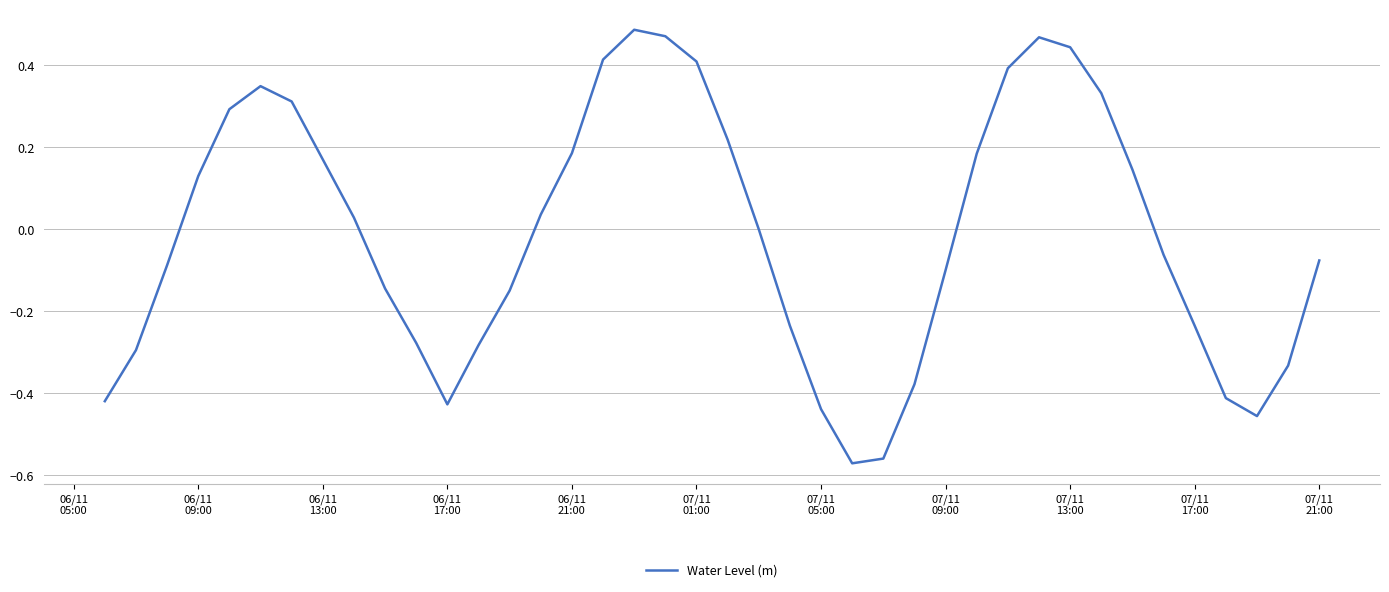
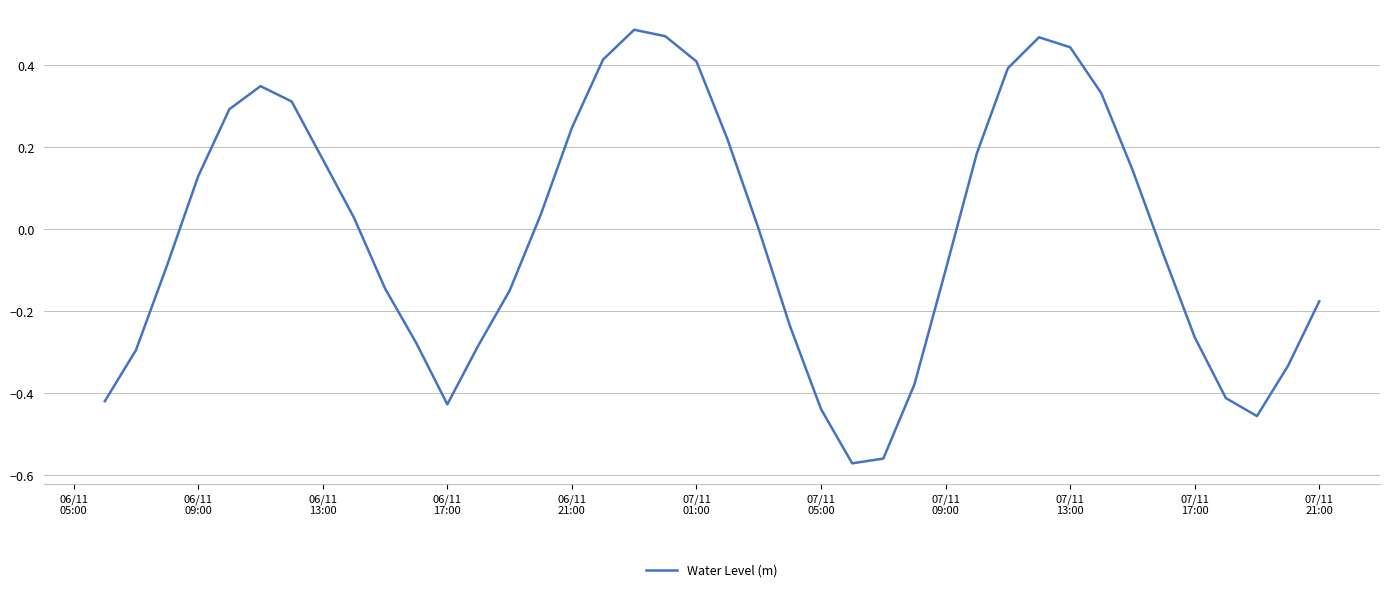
  {
    "06/11 09:00": 0.13,
    "06/11 13:00": 0.17,
    "06/11 17:00": -0.43,
-   "06/11 21:00": 0.18,
+   "06/11 21:00": 0.25,
    "07/11 01:00": 0.41,
    "07/11 05:00": -0.44,
    "07/11 09:00": -0.10,
    "07/11 13:00": 0.44,
-   "07/11 17:00": -0.24,
-   "07/11 21:00": -0.08
+   "07/11 17:00": -0.26,
+   "07/11 21:00": -0.18
  }
